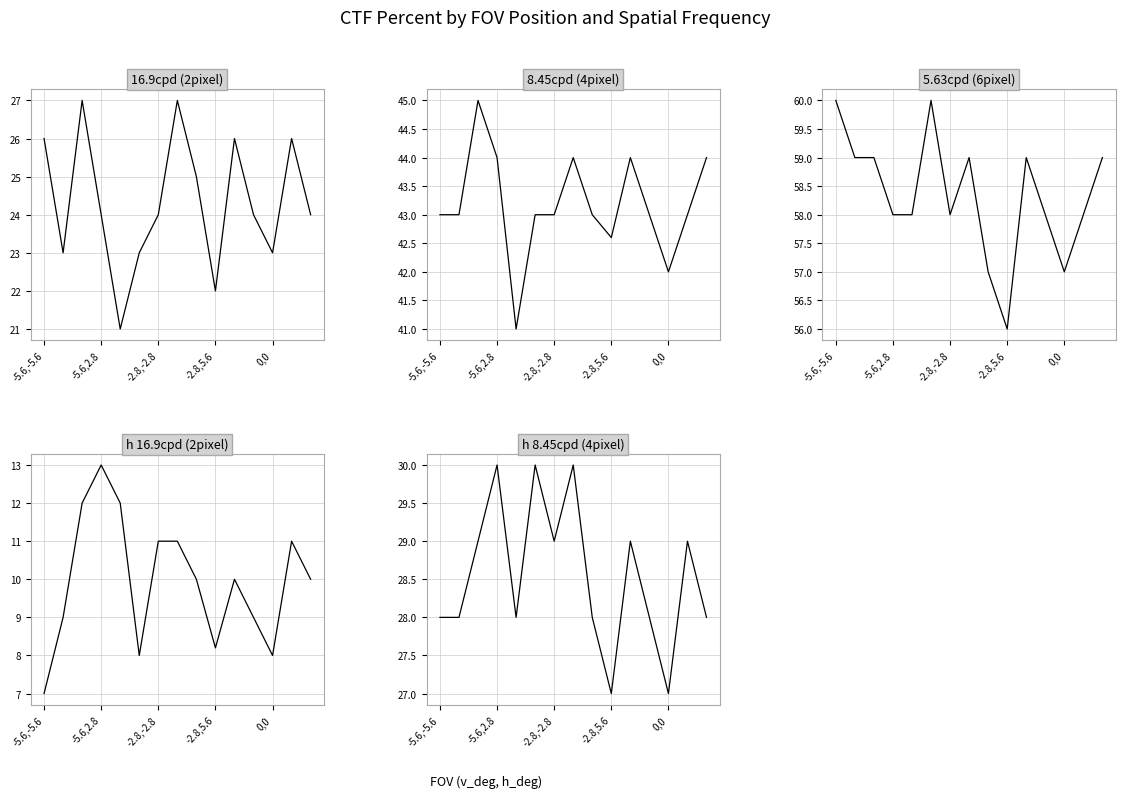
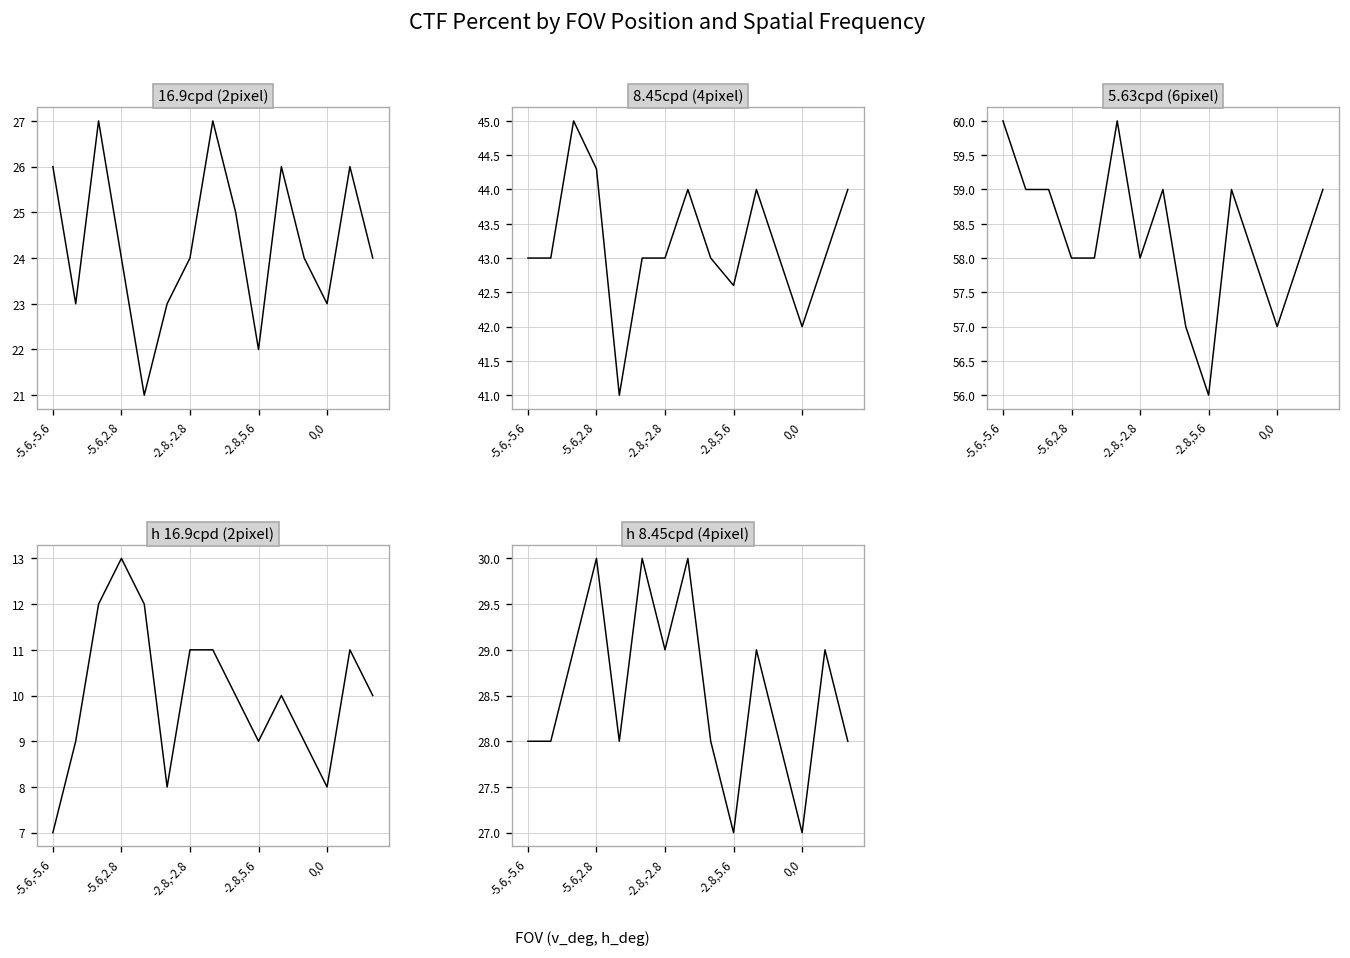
  {
    "16.9cpd (2pixel)": {
      "-5.6,-5.6": 26.0,
      "-5.6,2.8": 24.0,
      "-2.8,-2.8": 24.0,
      "-2.8,5.6": 22.0,
      "0,0": 23.0
    },
    "8.45cpd (4pixel)": {
      "-5.6,-5.6": 43.0,
-     "-5.6,2.8": 44.0,
+     "-5.6,2.8": 44.3,
      "-2.8,-2.8": 43.0,
      "-2.8,5.6": 42.6,
      "0,0": 42.0
    },
    "5.63cpd (6pixel)": {
      "-5.6,-5.6": 60.0,
      "-5.6,2.8": 58.0,
      "-2.8,-2.8": 58.0,
      "-2.8,5.6": 56.0,
      "0,0": 57.0
    },
    "h 16.9cpd (2pixel)": {
      "-5.6,-5.6": 7.0,
      "-5.6,2.8": 13.0,
      "-2.8,-2.8": 11.0,
-     "-2.8,5.6": 8.2,
+     "-2.8,5.6": 9.0,
      "0,0": 8.0
    },
    "h 8.45cpd (4pixel)": {
      "-5.6,-5.6": 28.0,
      "-5.6,2.8": 30.0,
      "-2.8,-2.8": 29.0,
      "-2.8,5.6": 27.0,
      "0,0": 27.0
    }
  }
